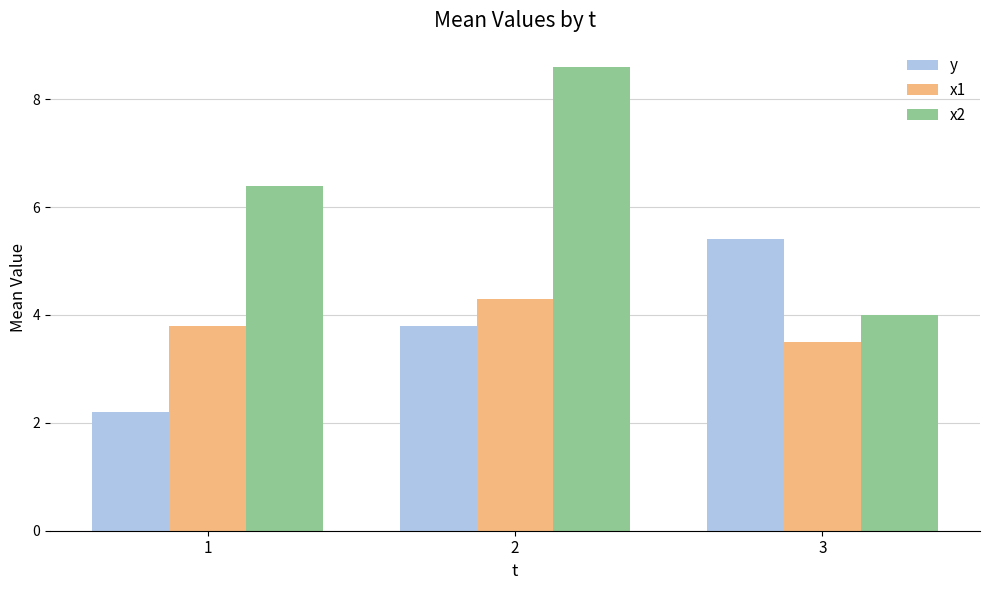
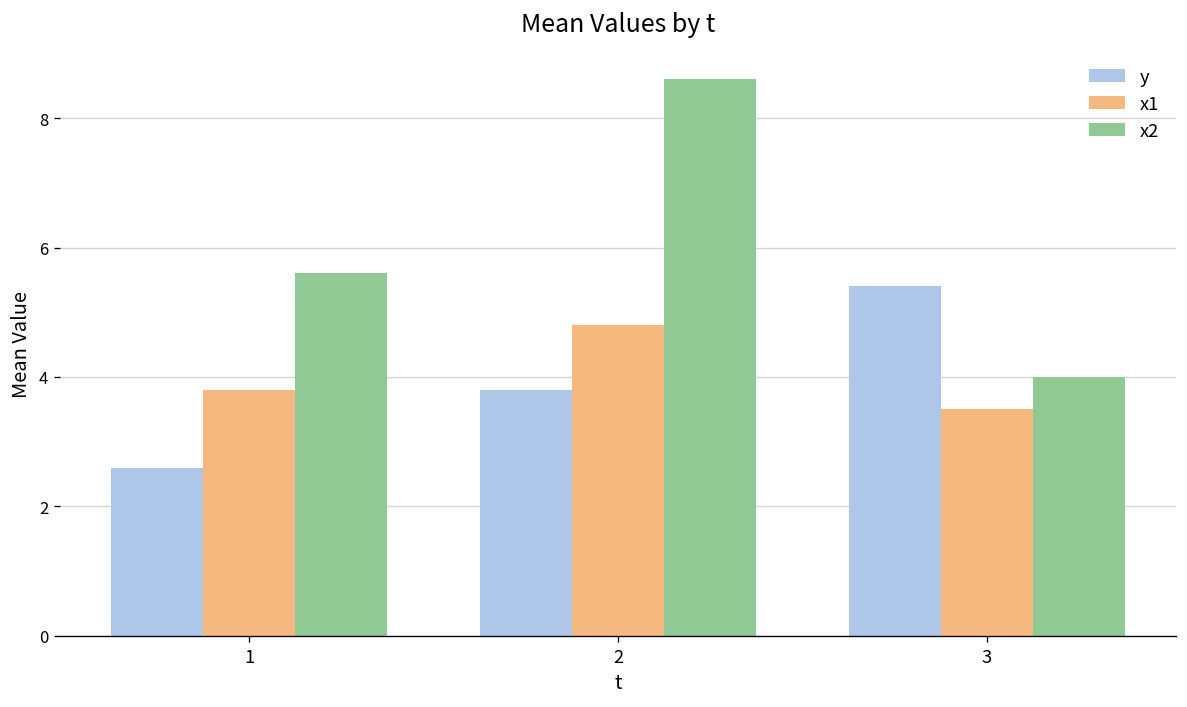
  {
    "y": {
-     "1": 2.2,
+     "1": 2.6,
      "2": 3.8,
      "3": 5.4
    },
    "x1": {
      "1": 3.8,
-     "2": 4.3,
+     "2": 4.8,
      "3": 3.5
    },
    "x2": {
-     "1": 6.4,
+     "1": 5.6,
      "2": 8.6,
      "3": 4.0
    }
  }
